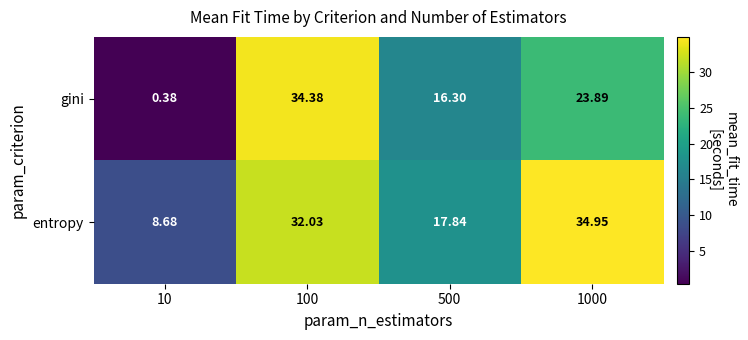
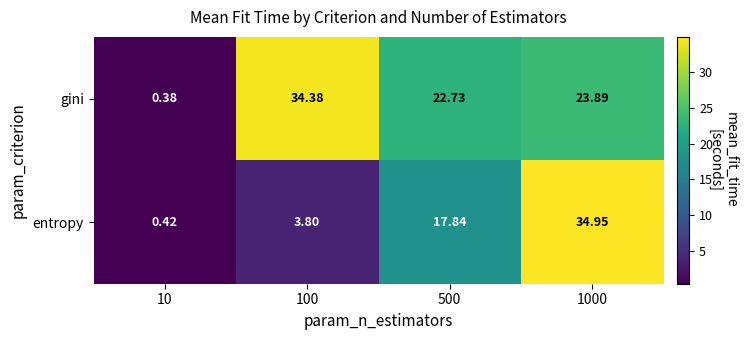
  {
    "gini": {
      "10": 0.38,
      "100": 34.38,
-     "500": 16.30,
+     "500": 22.73,
      "1000": 23.89
    },
    "entropy": {
-     "10": 8.68,
-     "100": 32.03,
+     "10": 0.42,
+     "100": 3.80,
      "500": 17.84,
      "1000": 34.95
    }
  }
